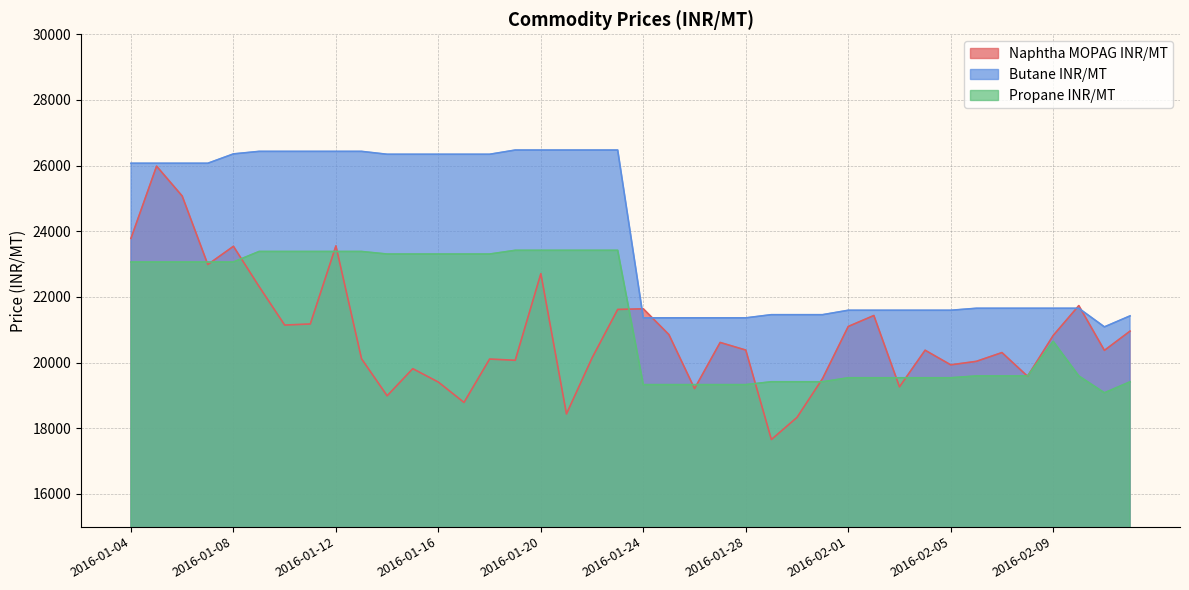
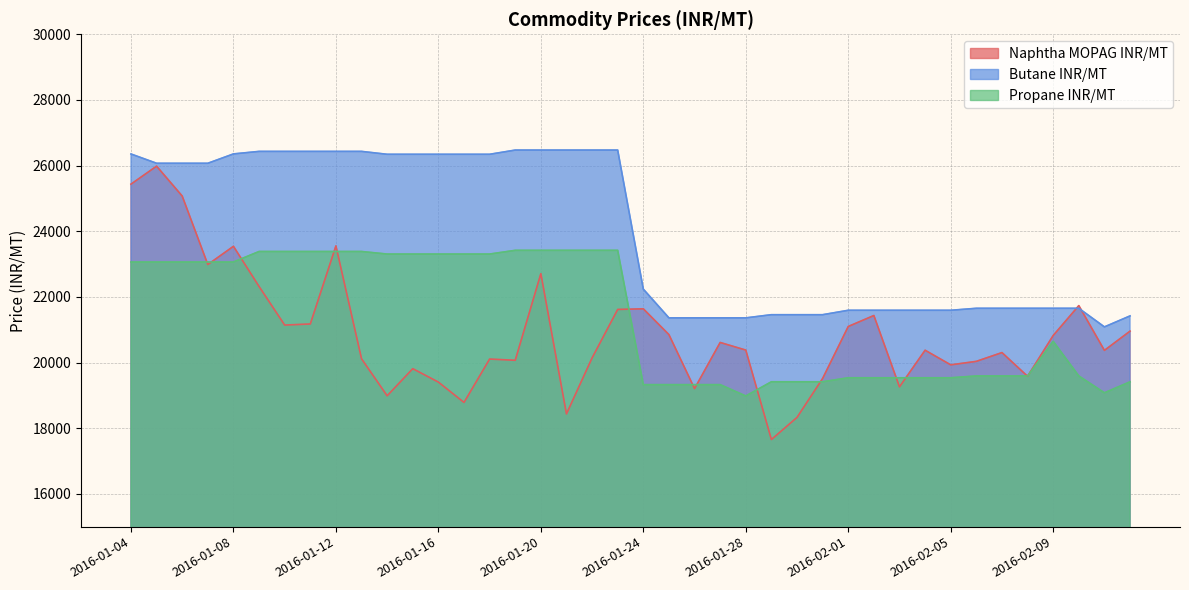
  {
    "Naphtha MOPAG INR/MT": {
-     "2016-01-04": 23800,
+     "2016-01-04": 25400,
      "2016-01-08": 23500,
      "2016-01-12": 23600,
      "2016-01-16": 19400,
      "2016-01-20": 22700,
      "2016-01-24": 21600,
      "2016-01-28": 20400,
      "2016-02-01": 21100,
      "2016-02-05": 19900,
      "2016-02-09": 20800
    },
    "Butane INR/MT": {
-     "2016-01-04": 26100,
+     "2016-01-04": 26400,
      "2016-01-08": 26400,
      "2016-01-12": 26400,
      "2016-01-16": 26300,
      "2016-01-20": 26500,
-     "2016-01-24": 21400,
+     "2016-01-24": 22200,
      "2016-01-28": 21400,
      "2016-02-01": 21600,
      "2016-02-05": 21600,
      "2016-02-09": 21700
    },
    "Propane INR/MT": {
      "2016-01-04": 23100,
      "2016-01-08": 23100,
      "2016-01-12": 23400,
      "2016-01-16": 23300,
      "2016-01-20": 23400,
      "2016-01-24": 19300,
-     "2016-01-28": 19300,
+     "2016-01-28": 19000,
      "2016-02-01": 19500,
      "2016-02-05": 19500,
      "2016-02-09": 20600
    }
  }
